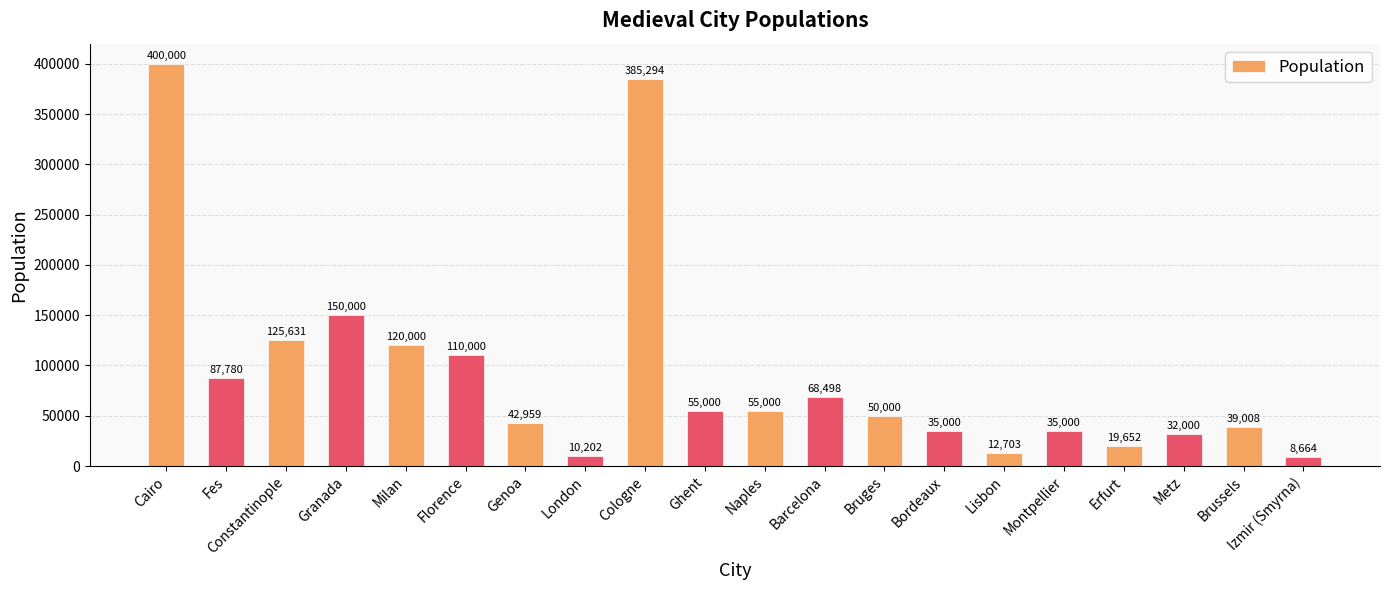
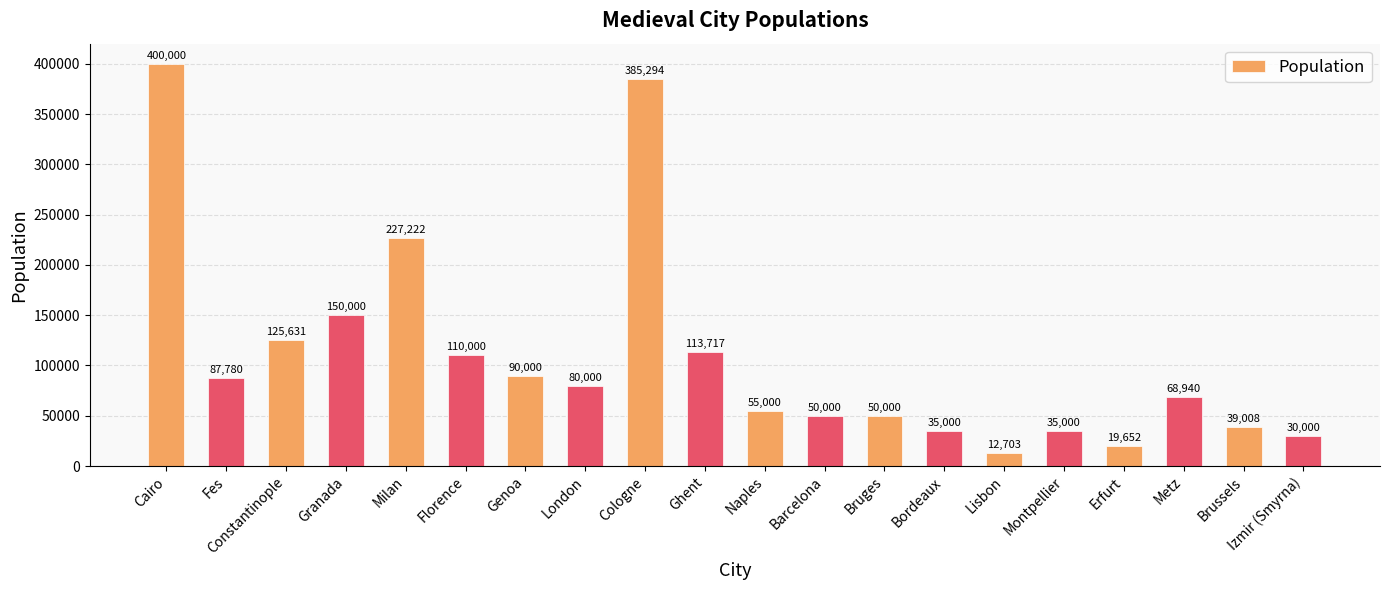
  {
    "Cairo": "400,000",
    "Fes": "87,780",
    "Constantinople": "125,631",
    "Granada": "150,000",
-   "Milan": "120,000",
+   "Milan": "227,222",
    "Florence": "110,000",
-   "Genoa": "42,959",
-   "London": "10,202",
+   "Genoa": "90,000",
+   "London": "80,000",
    "Cologne": "385,294",
-   "Ghent": "55,000",
+   "Ghent": "113,717",
    "Naples": "55,000",
-   "Barcelona": "68,498",
+   "Barcelona": "50,000",
    "Bruges": "50,000",
    "Bordeaux": "35,000",
    "Lisbon": "12,703",
    "Montpellier": "35,000",
    "Erfurt": "19,652",
-   "Metz": "32,000",
+   "Metz": "68,940",
    "Brussels": "39,008",
-   "Izmir (Smyrna)": "8,664"
+   "Izmir (Smyrna)": "30,000"
  }
